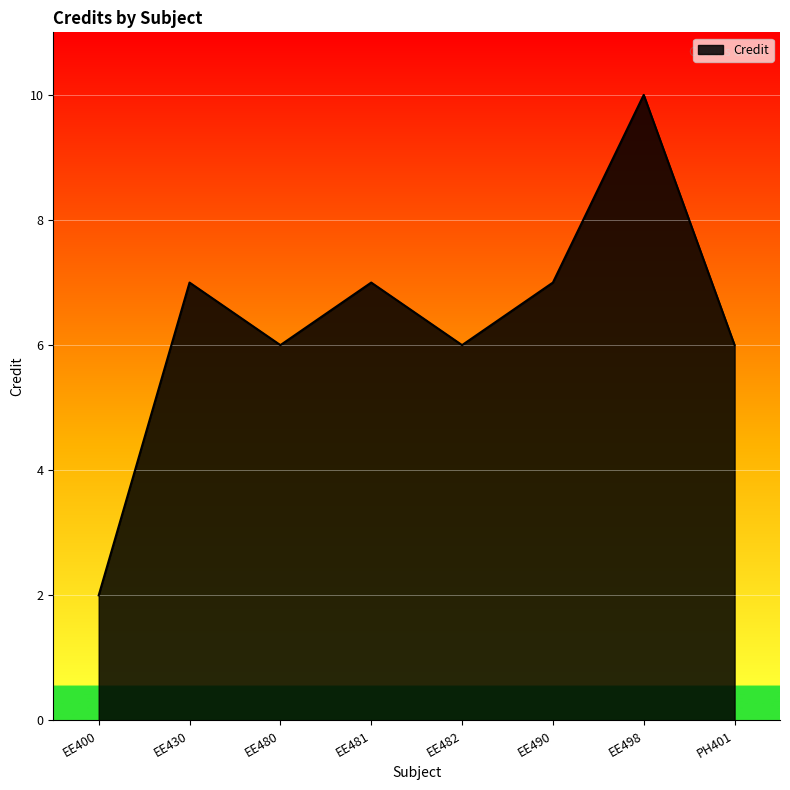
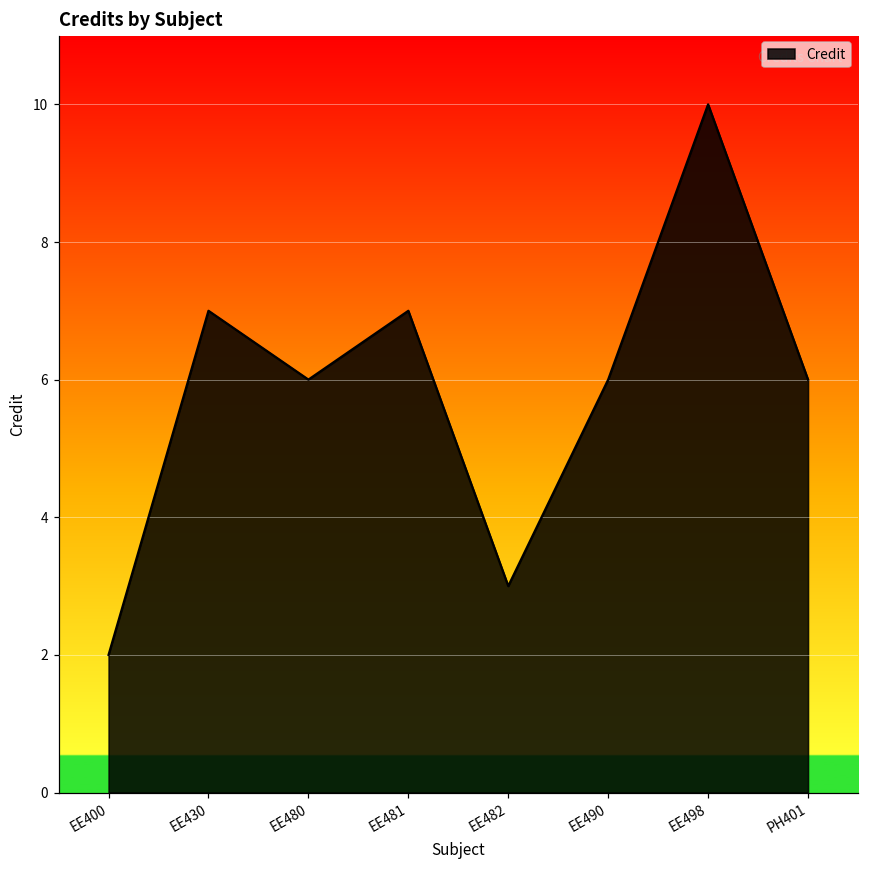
  {
    "EE400": 2,
    "EE430": 7,
    "EE480": 6,
    "EE481": 7,
-   "EE482": 6,
-   "EE490": 7,
+   "EE482": 3,
+   "EE490": 6,
    "EE498": 10,
    "PH401": 6
  }
